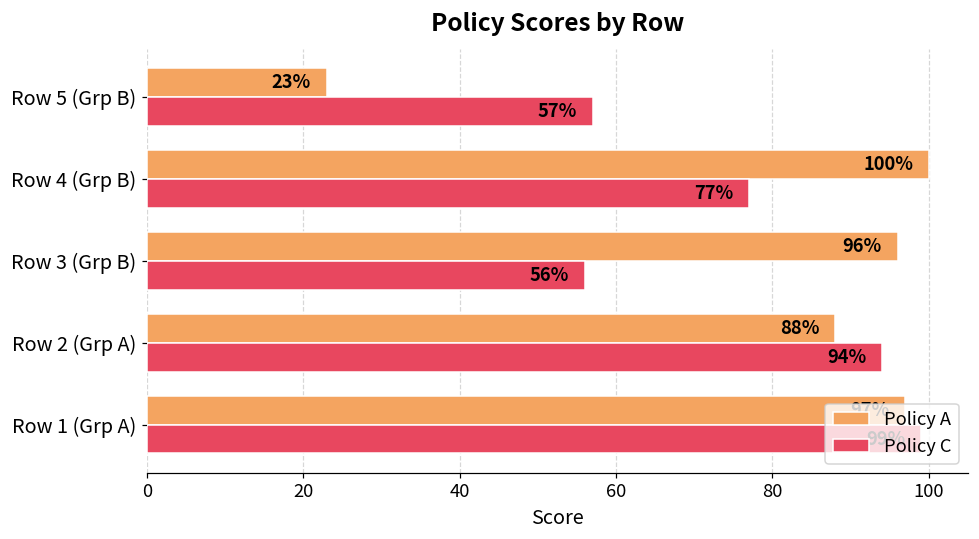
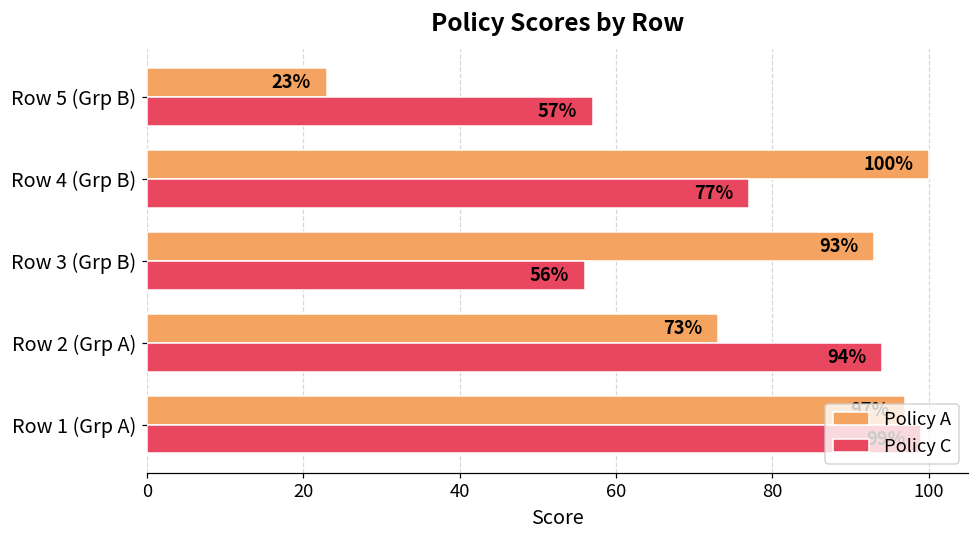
  {
    "Policy A": {
      "Row 5 (Grp B)": "23%",
      "Row 4 (Grp B)": "100%",
-     "Row 3 (Grp B)": "96%",
-     "Row 2 (Grp A)": "88%"
+     "Row 3 (Grp B)": "93%",
+     "Row 2 (Grp A)": "73%"
    },
    "Policy C": {
      "Row 5 (Grp B)": "57%",
      "Row 4 (Grp B)": "77%",
      "Row 3 (Grp B)": "56%",
      "Row 2 (Grp A)": "94%"
    }
  }
